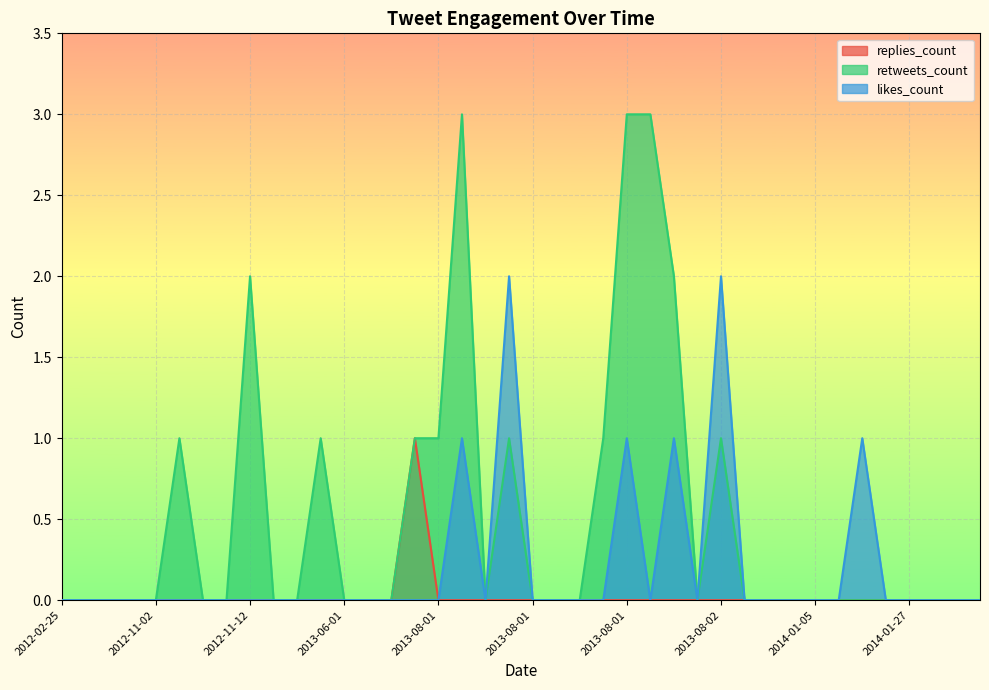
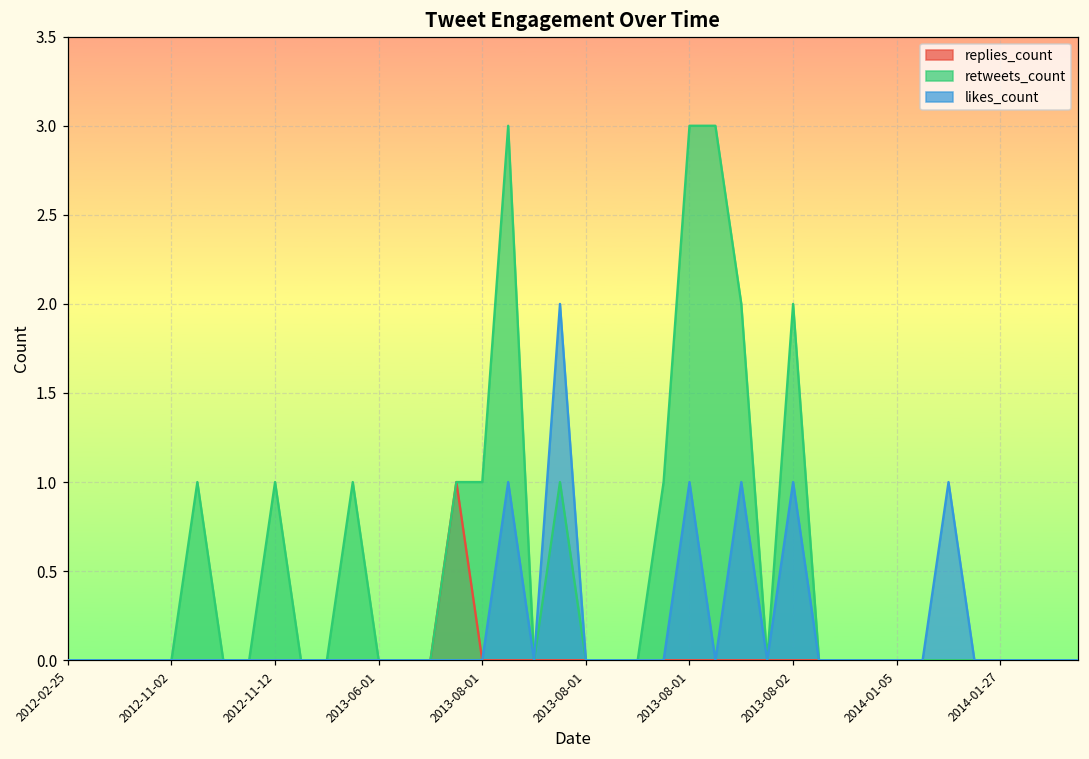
  {
    "replies_count": {
      "2013-08-02": 0
    },
    "retweets_count": {
-     "2012-11-12": 2,
-     "2013-08-02": 1
+     "2012-11-12": 1,
+     "2013-08-02": 2
    },
    "likes_count": {
-     "2013-08-02": 2
+     "2013-08-02": 1
    }
  }
